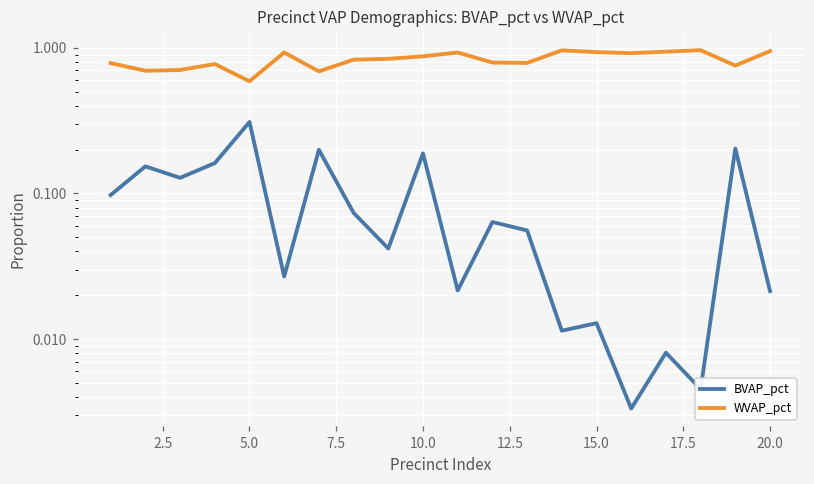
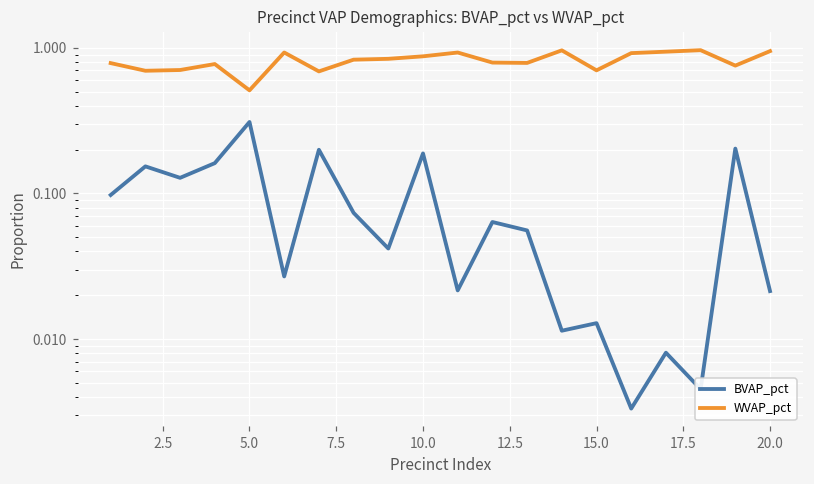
  {
    "BVAP_pct": {
      "5.0": 0.31,
      "10.0": 0.19,
      "15.0": 0.013,
      "20.0": 0.021
    },
    "WVAP_pct": {
-     "5.0": 0.6,
+     "5.0": 0.51,
      "10.0": 0.9,
-     "15.0": 0.9,
+     "15.0": 0.7,
      "20.0": 0.9
    }
  }
